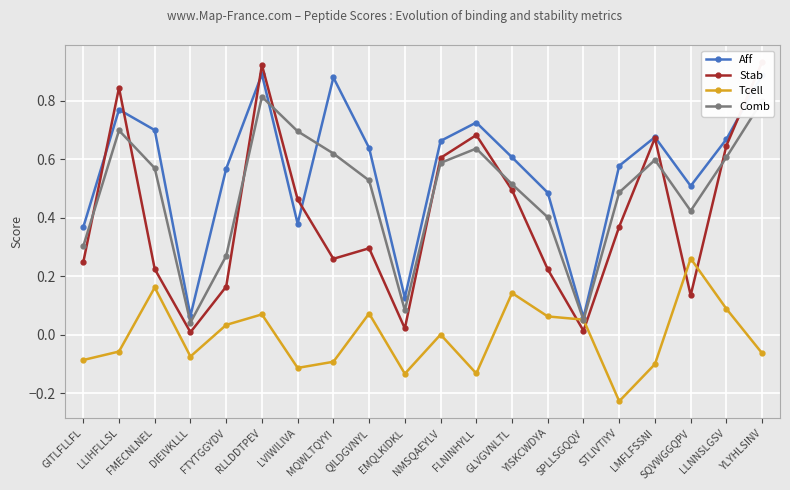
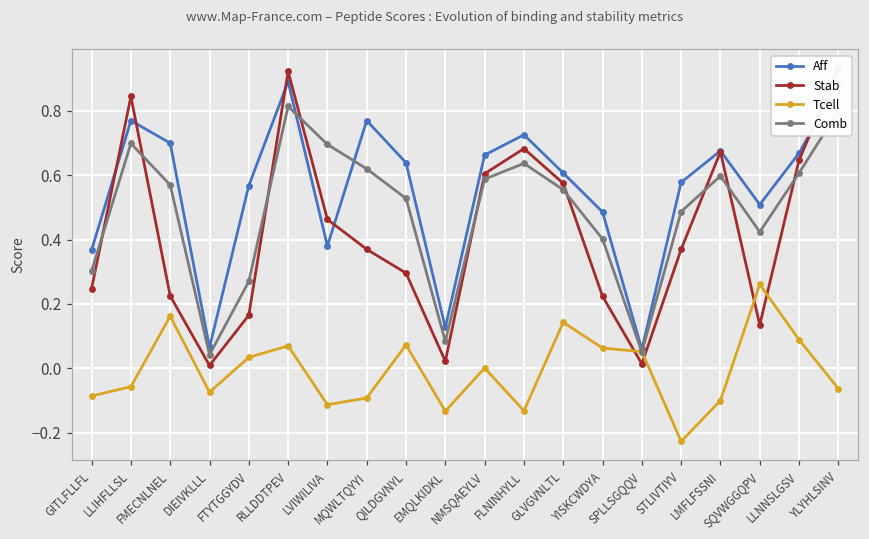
  {
    "Aff": {
      "GITLFLLFL": 0.37,
      "LLIHFLLSL": 0.77,
      "FMECNLNEL": 0.70,
      "DIEIVKLLL": 0.07,
      "FTYTGGYDV": 0.57,
      "RLLDDTPEV": 0.89,
      "LVIWILIVA": 0.38,
-     "MQWLTQYYI": 0.88,
+     "MQWLTQYYI": 0.77,
      "QILDGVNYL": 0.64,
      "EMQLKIDKL": 0.13,
      "NMSQAEYLV": 0.66,
      "FLNINHYLL": 0.73,
      "GLVGVNLTL": 0.61,
      "YISKCWDYA": 0.49,
      "STLIVTIYV": 0.58,
      "SQVWGGQPV": 0.51,
      "LLNNSLGSV": 0.67
    },
    "Stab": {
      "GITLFLLFL": 0.25,
      "LLIHFLLSL": 0.85,
      "FMECNLNEL": 0.23,
      "DIEIVKLLL": 0.01,
      "FTYTGGYDV": 0.17,
      "RLLDDTPEV": 0.92,
      "LVIWILIVA": 0.46,
-     "MQWLTQYYI": 0.26,
+     "MQWLTQYYI": 0.37,
      "QILDGVNYL": 0.30,
      "EMQLKIDKL": 0.02,
      "NMSQAEYLV": 0.61,
      "FLNINHYLL": 0.68,
-     "GLVGVNLTL": 0.50,
+     "GLVGVNLTL": 0.58,
      "YISKCWDYA": 0.22,
      "SPLLSGQQV": 0.01,
      "STLIVTIYV": 0.37,
      "SQVWGGQPV": 0.14,
      "LLNNSLGSV": 0.65
    },
    "Tcell": {
      "GITLFLLFL": -0.09,
      "LLIHFLLSL": -0.06,
      "FMECNLNEL": 0.16,
      "DIEIVKLLL": -0.07,
      "FTYTGGYDV": 0.03,
      "RLLDDTPEV": 0.07,
      "LVIWILIVA": -0.11,
      "MQWLTQYYI": -0.09,
      "QILDGVNYL": 0.07,
      "EMQLKIDKL": -0.13,
      "NMSQAEYLV": 0.00,
      "FLNINHYLL": -0.13,
      "GLVGVNLTL": 0.14,
      "YISKCWDYA": 0.06,
      "STLIVTIYV": -0.23,
      "LMFLFSSNI": -0.10,
      "SQVWGGQPV": 0.26,
      "LLNNSLGSV": 0.09,
      "YLYHLSINV": -0.06
    },
    "Comb": {
      "GITLFLLFL": 0.30,
      "LLIHFLLSL": 0.70,
      "FMECNLNEL": 0.57,
      "DIEIVKLLL": 0.04,
      "FTYTGGYDV": 0.27,
      "RLLDDTPEV": 0.81,
      "LVIWILIVA": 0.70,
      "MQWLTQYYI": 0.62,
      "QILDGVNYL": 0.53,
      "EMQLKIDKL": 0.08,
      "NMSQAEYLV": 0.59,
      "FLNINHYLL": 0.64,
-     "GLVGVNLTL": 0.52,
+     "GLVGVNLTL": 0.56,
      "YISKCWDYA": 0.40,
      "STLIVTIYV": 0.49,
      "LMFLFSSNI": 0.60,
      "SQVWGGQPV": 0.42,
      "LLNNSLGSV": 0.61
    }
  }
